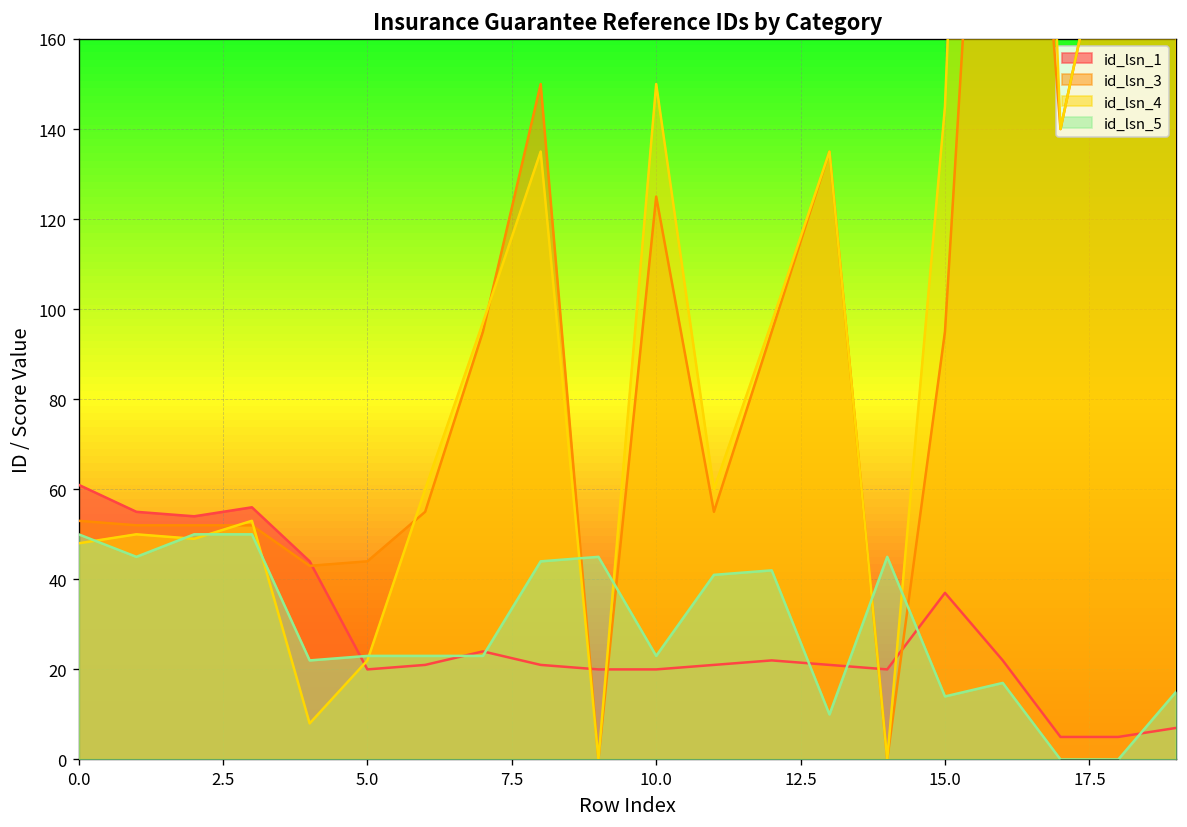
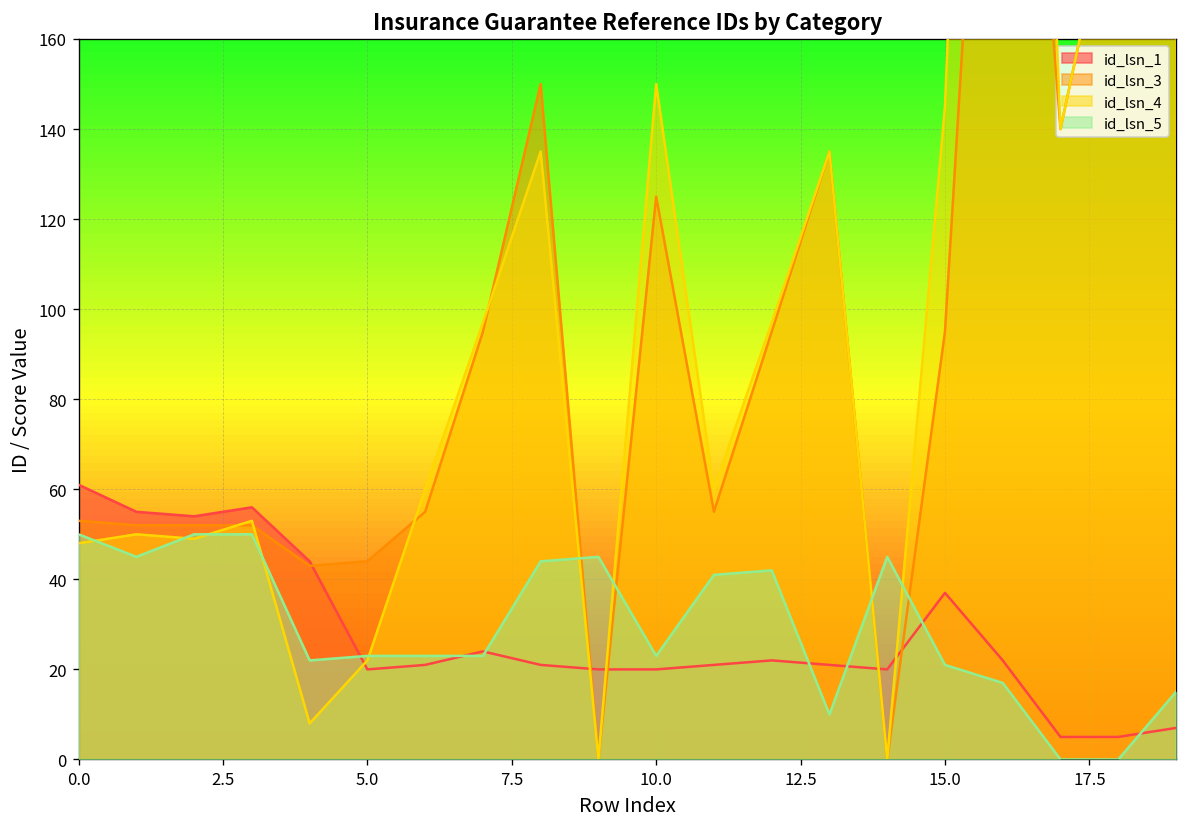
  {
    "id_lsn_1": {
      "0.0": 61,
      "5.0": 20,
      "10.0": 20,
      "15.0": 37
    },
    "id_lsn_5": {
      "0.0": 50,
      "5.0": 23,
      "10.0": 23,
-     "15.0": 14
+     "15.0": 21
    }
  }
